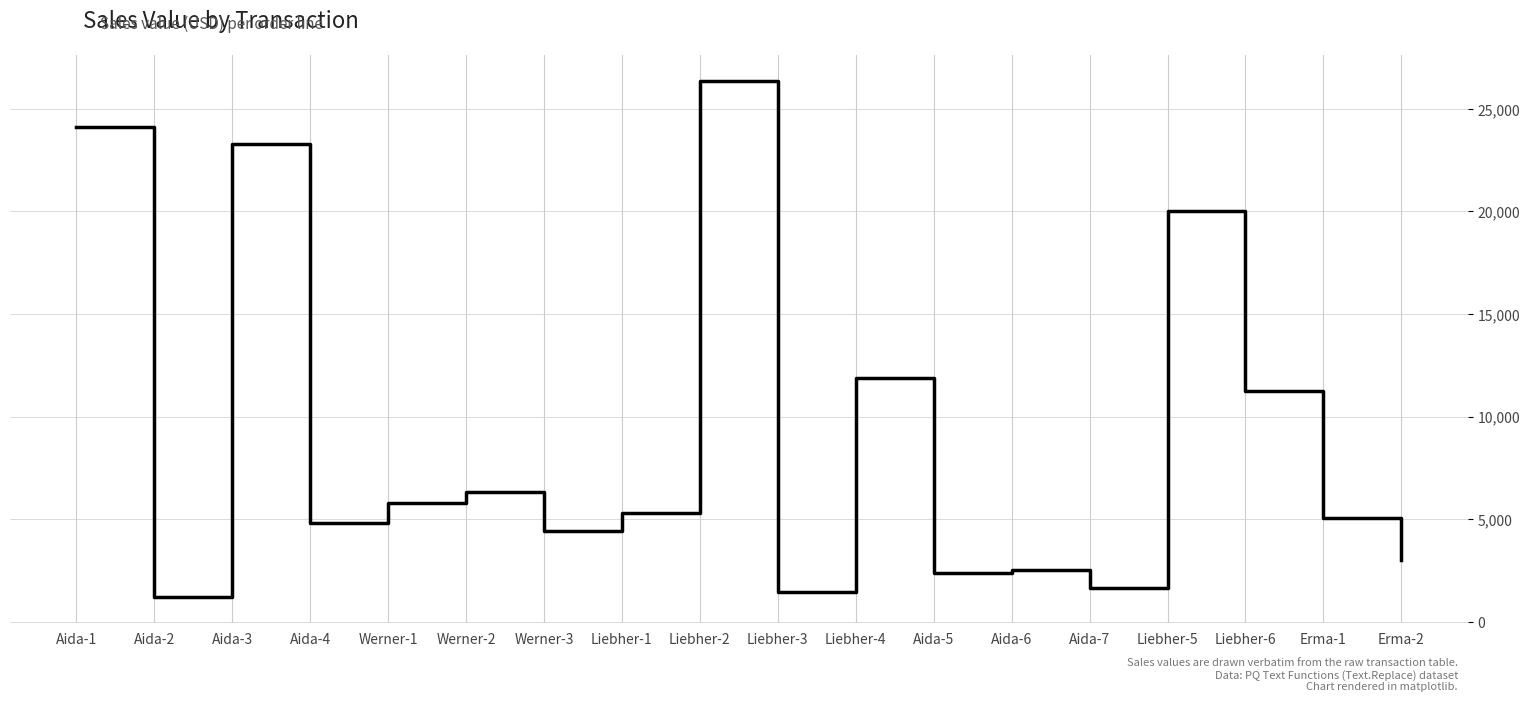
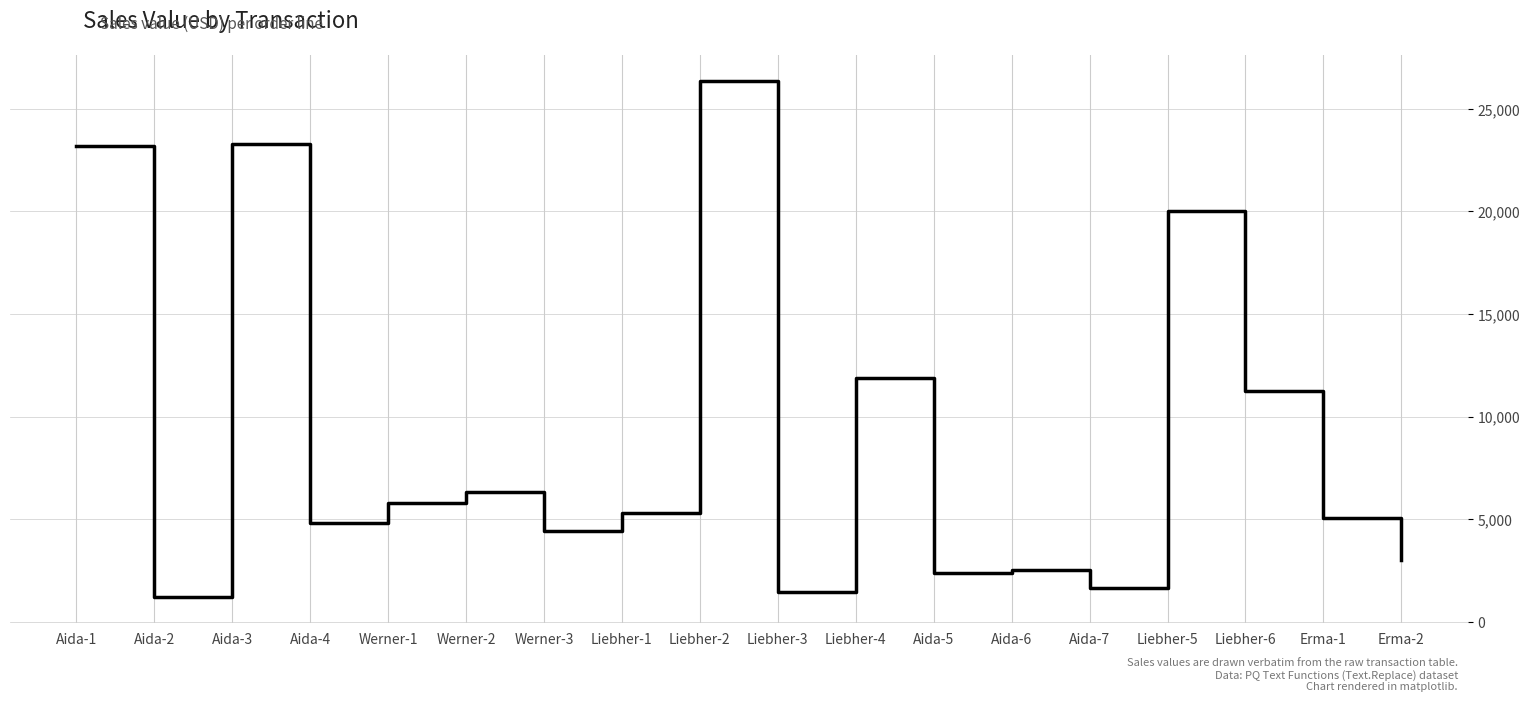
  {
-   "Aida-1": "24,100",
+   "Aida-1": "23,200",
    "Aida-2": "1,200",
    "Aida-3": "23,300",
    "Aida-4": "4,800",
    "Werner-1": "5,800",
    "Werner-2": "6,300",
    "Werner-3": "4,400",
    "Liebher-1": "5,300",
    "Liebher-2": "26,400",
    "Liebher-3": "1,400",
    "Liebher-4": "11,900",
    "Aida-5": "2,400",
    "Aida-6": "2,600",
    "Aida-7": "1,700",
    "Liebher-5": "20,000",
    "Liebher-6": "11,300",
    "Erma-1": "5,100",
    "Erma-2": "3,000"
  }
